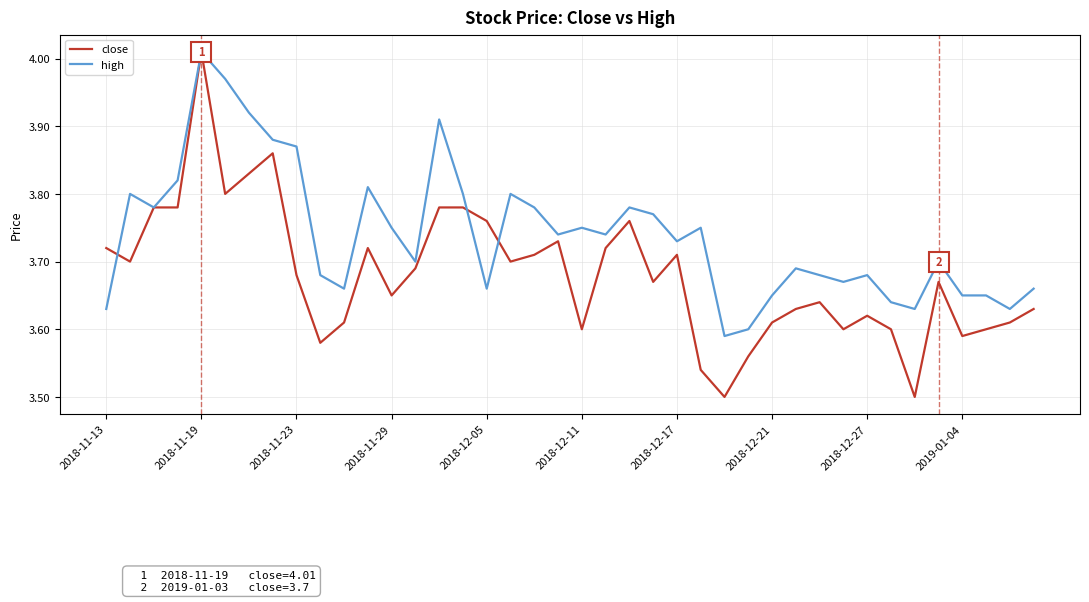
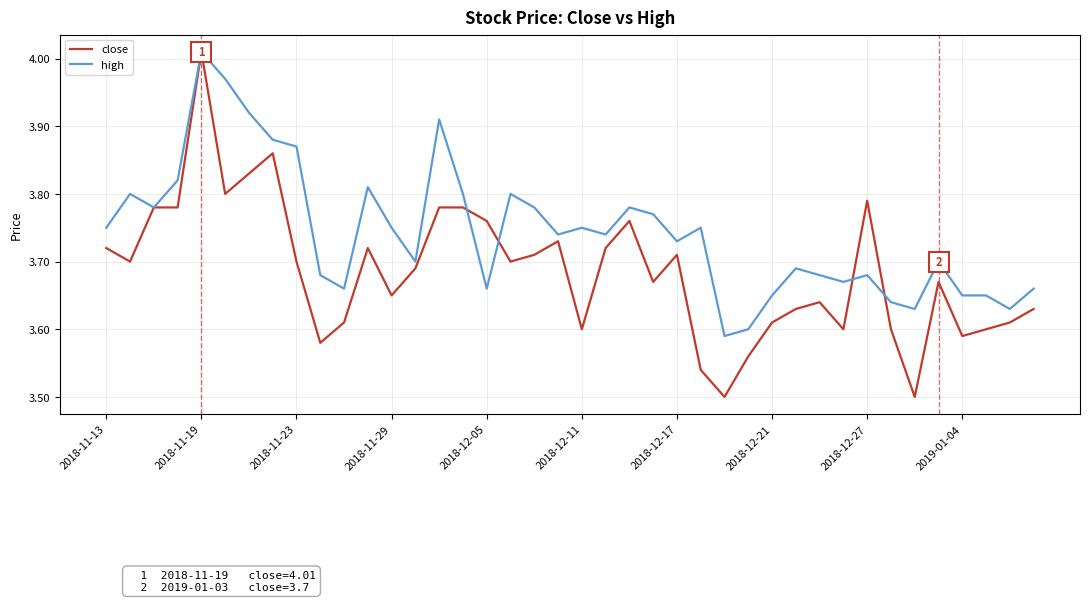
  {
    "close": {
      "2018-11-13": 3.72,
-     "2018-11-23": 3.68,
+     "2018-11-23": 3.70,
      "2018-11-29": 3.65,
      "2018-12-05": 3.76,
      "2018-12-11": 3.60,
      "2018-12-17": 3.71,
      "2018-12-21": 3.61,
-     "2018-12-27": 3.62,
+     "2018-12-27": 3.79,
      "2019-01-04": 3.59
    },
    "high": {
-     "2018-11-13": 3.63,
+     "2018-11-13": 3.75,
      "2018-11-23": 3.87,
      "2018-11-29": 3.75,
      "2018-12-05": 3.66,
      "2018-12-11": 3.75,
      "2018-12-17": 3.73,
      "2018-12-21": 3.65,
      "2018-12-27": 3.68,
      "2019-01-04": 3.65
    }
  }
